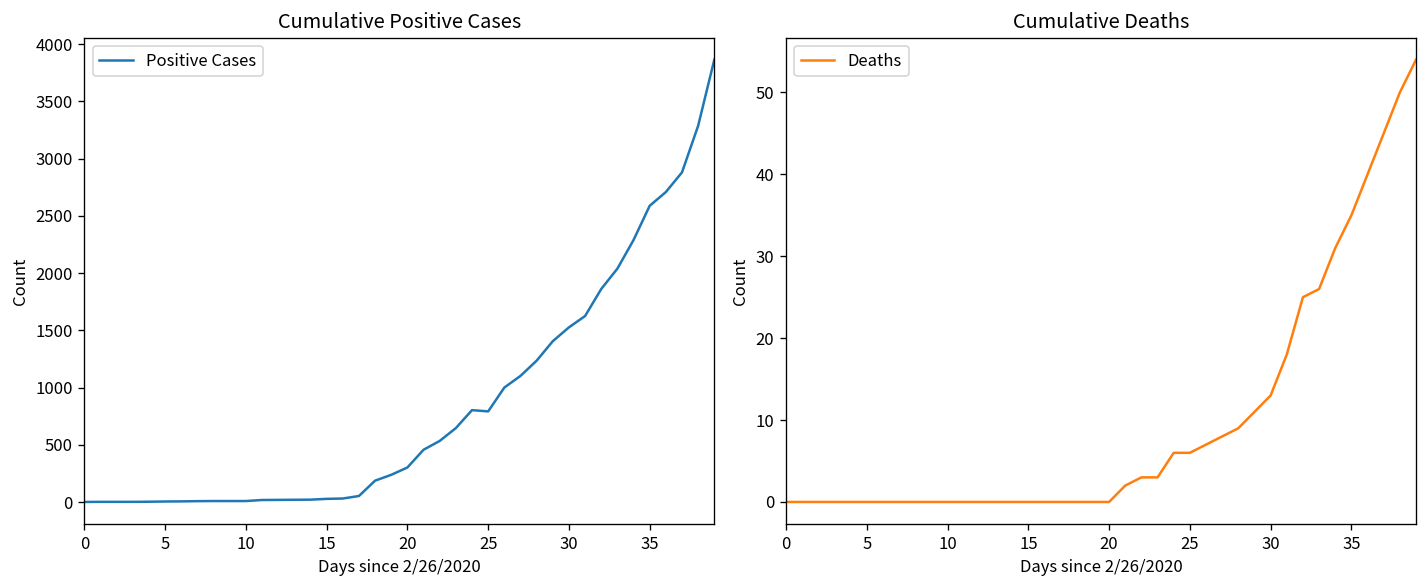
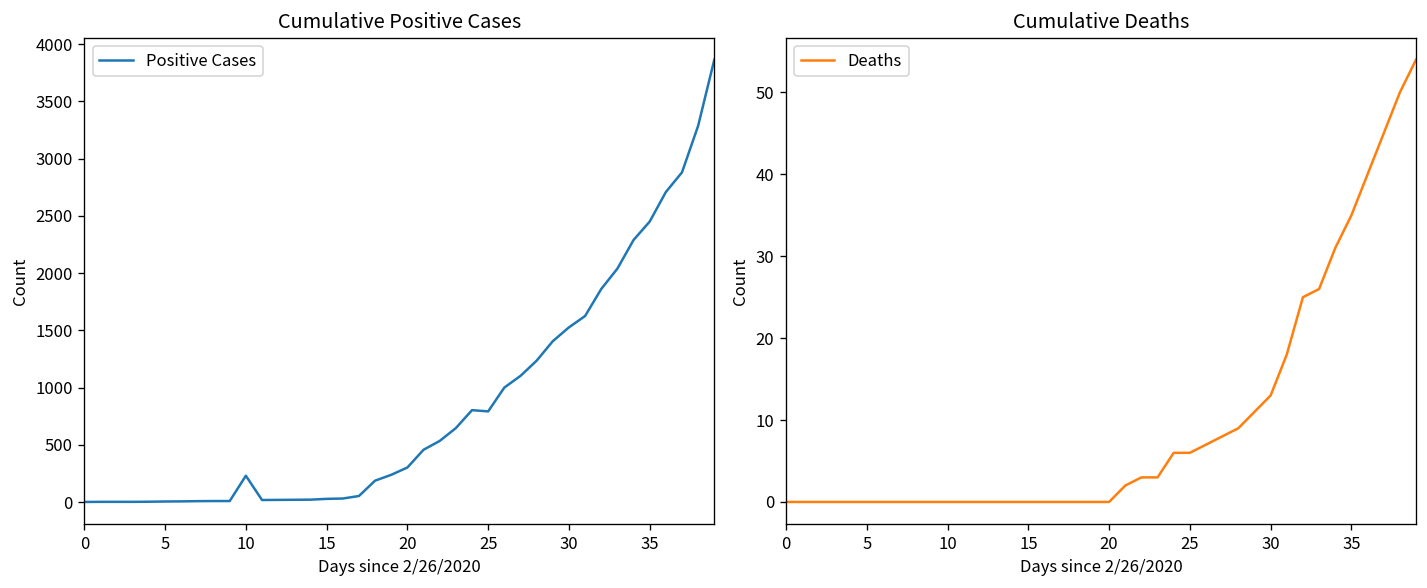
  {
    "Cumulative Positive Cases": {
      "0": 0,
      "5": 0,
-     "10": 0,
+     "10": 200,
      "15": 0,
      "20": 300,
      "25": 800,
      "30": 1500,
-     "35": 2600
+     "35": 2500
    },
    "Cumulative Deaths": {
      "0": 0,
      "5": 0,
      "10": 0,
      "15": 0,
      "20": 0,
      "25": 6,
      "30": 13,
      "35": 35
    }
  }
